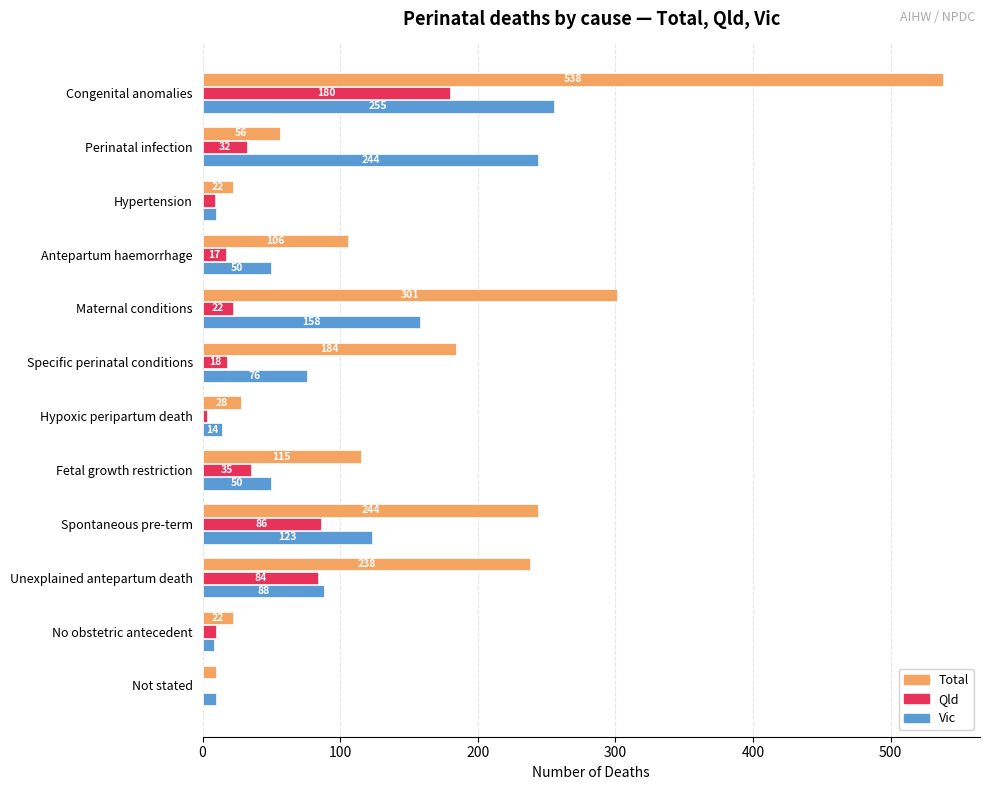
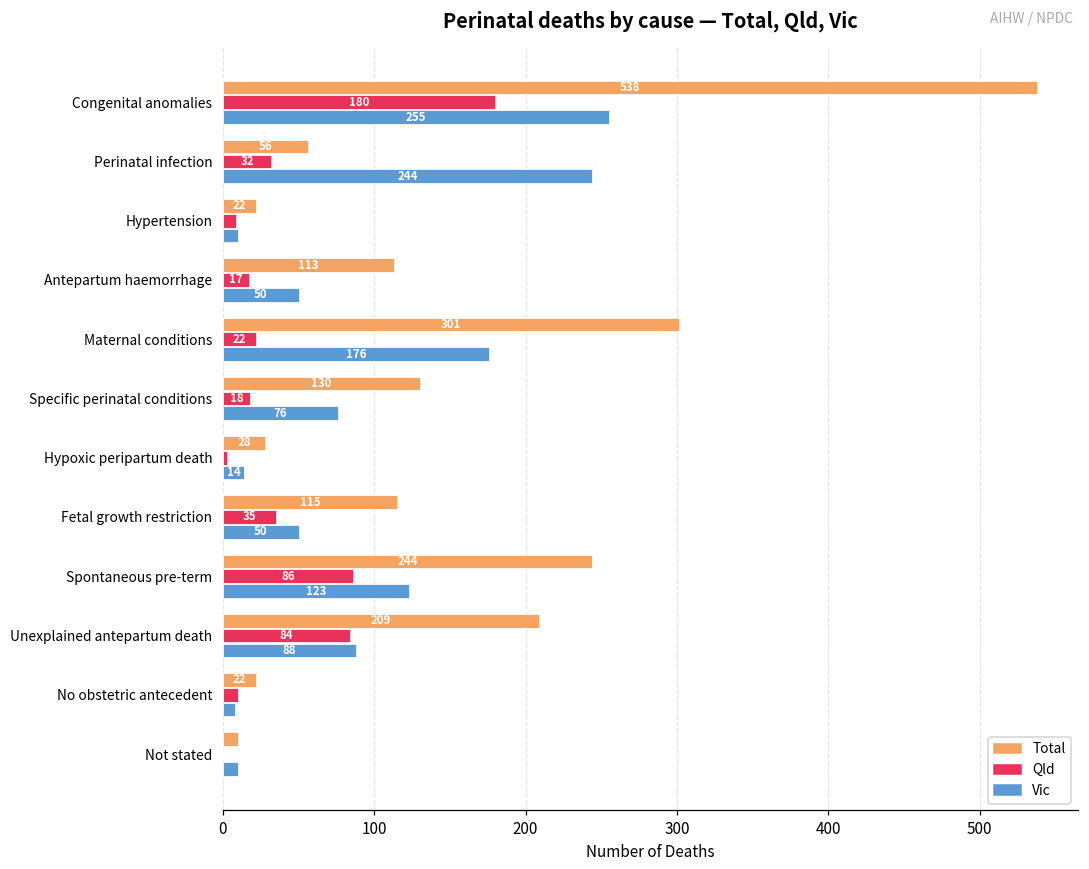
  {
    "Total": {
      "Congenital anomalies": 538,
      "Perinatal infection": 56,
      "Hypertension": 22,
-     "Antepartum haemorrhage": 106,
+     "Antepartum haemorrhage": 113,
      "Maternal conditions": 301,
-     "Specific perinatal conditions": 184,
+     "Specific perinatal conditions": 130,
      "Hypoxic peripartum death": 28,
      "Fetal growth restriction": 115,
      "Spontaneous pre-term": 244,
-     "Unexplained antepartum death": 238,
+     "Unexplained antepartum death": 209,
      "No obstetric antecedent": 22
    },
    "Qld": {
      "Congenital anomalies": 180,
      "Perinatal infection": 32,
      "Antepartum haemorrhage": 17,
      "Maternal conditions": 22,
      "Specific perinatal conditions": 18,
      "Fetal growth restriction": 35,
      "Spontaneous pre-term": 86,
      "Unexplained antepartum death": 84
    },
    "Vic": {
      "Congenital anomalies": 255,
      "Perinatal infection": 244,
      "Antepartum haemorrhage": 50,
-     "Maternal conditions": 158,
+     "Maternal conditions": 176,
      "Specific perinatal conditions": 76,
      "Hypoxic peripartum death": 14,
      "Fetal growth restriction": 50,
      "Spontaneous pre-term": 123,
      "Unexplained antepartum death": 88
    }
  }
